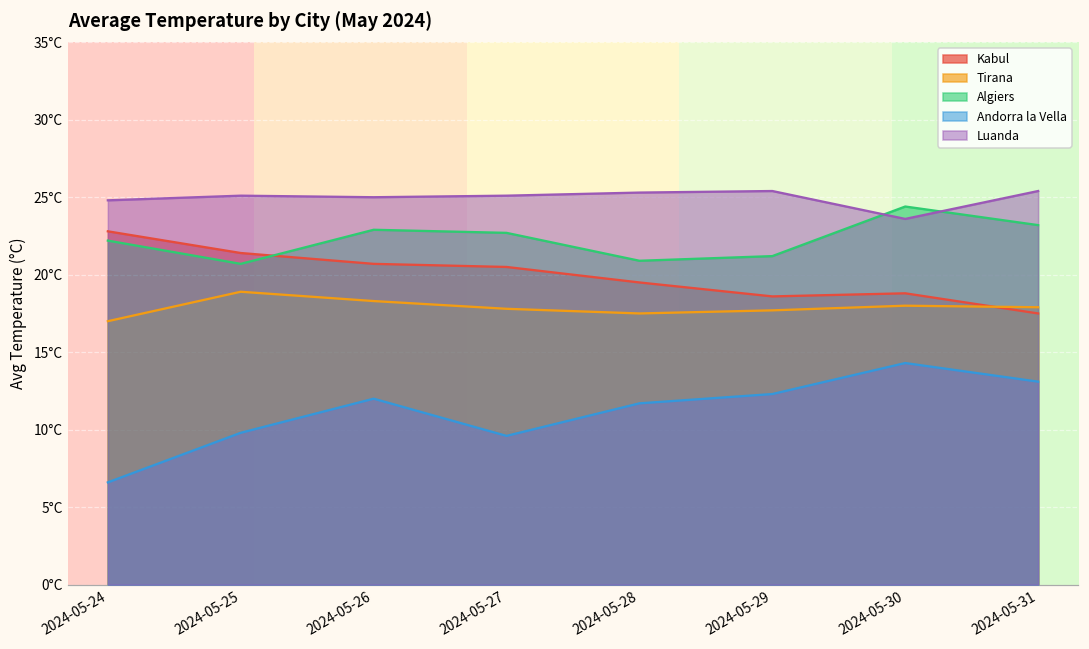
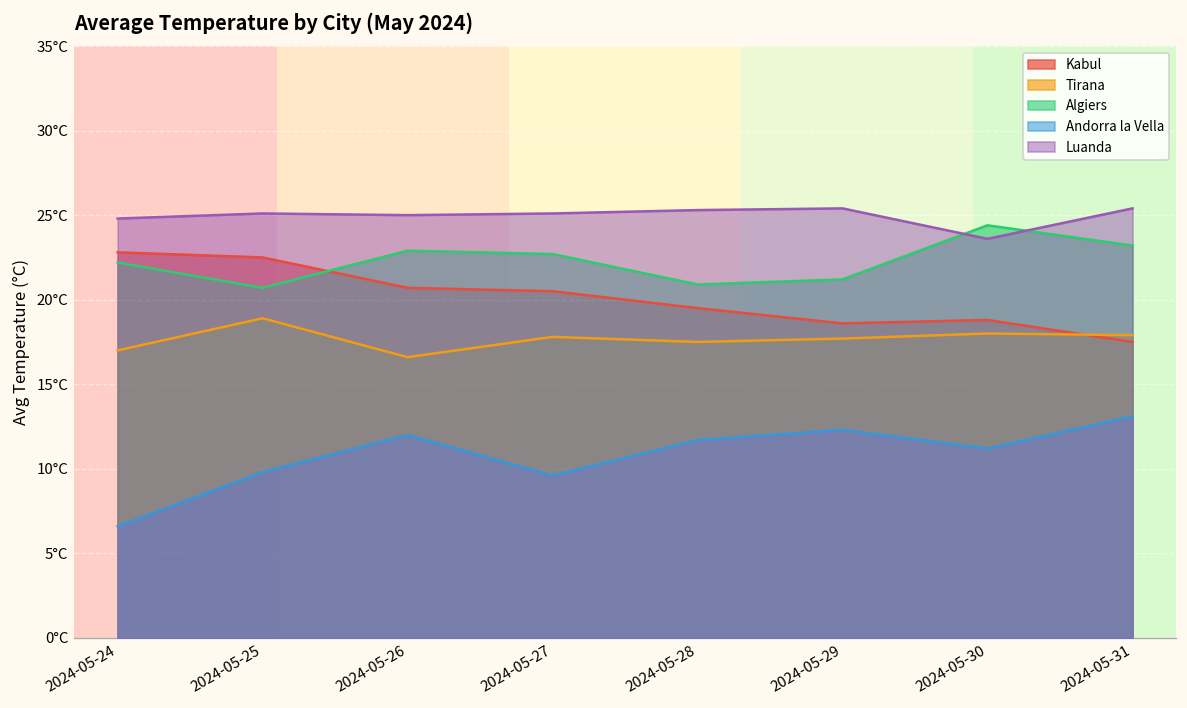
  {
    "Kabul": {
      "2024-05-24": "22.8°C",
-     "2024-05-25": "21.4°C",
+     "2024-05-25": "22.5°C",
      "2024-05-26": "20.7°C",
      "2024-05-27": "20.5°C",
      "2024-05-28": "19.5°C",
      "2024-05-29": "18.6°C",
      "2024-05-30": "18.8°C",
      "2024-05-31": "17.5°C"
    },
    "Tirana": {
      "2024-05-24": "17.0°C",
      "2024-05-25": "18.9°C",
-     "2024-05-26": "18.3°C",
+     "2024-05-26": "16.6°C",
      "2024-05-27": "17.8°C",
      "2024-05-28": "17.5°C",
      "2024-05-29": "17.7°C",
      "2024-05-30": "18.0°C",
      "2024-05-31": "17.9°C"
    },
    "Algiers": {
      "2024-05-24": "22.2°C",
      "2024-05-25": "20.7°C",
      "2024-05-26": "22.9°C",
      "2024-05-27": "22.7°C",
      "2024-05-28": "20.9°C",
      "2024-05-29": "21.2°C",
      "2024-05-30": "24.4°C",
      "2024-05-31": "23.2°C"
    },
    "Andorra la Vella": {
      "2024-05-24": "6.6°C",
      "2024-05-25": "9.8°C",
      "2024-05-26": "12.0°C",
      "2024-05-27": "9.6°C",
      "2024-05-28": "11.7°C",
      "2024-05-29": "12.3°C",
-     "2024-05-30": "14.3°C",
+     "2024-05-30": "11.2°C",
      "2024-05-31": "13.1°C"
    },
    "Luanda": {
      "2024-05-24": "24.8°C",
      "2024-05-25": "25.1°C",
      "2024-05-26": "25.0°C",
      "2024-05-27": "25.1°C",
      "2024-05-28": "25.3°C",
      "2024-05-29": "25.4°C",
      "2024-05-30": "23.6°C",
      "2024-05-31": "25.4°C"
    }
  }
